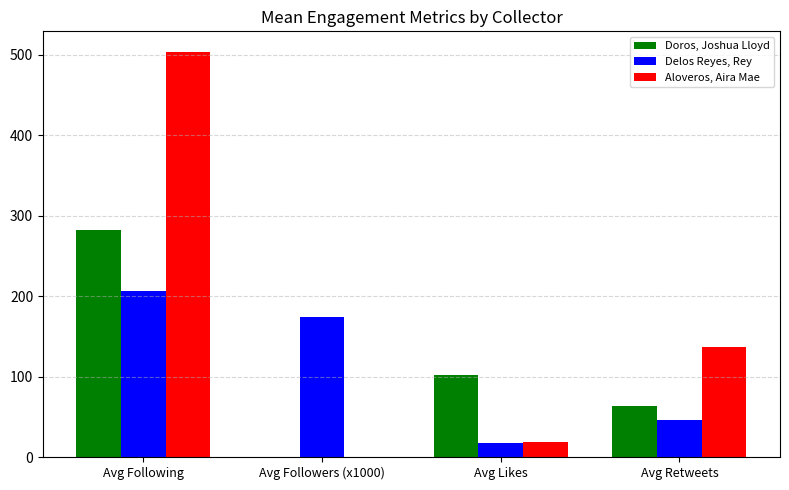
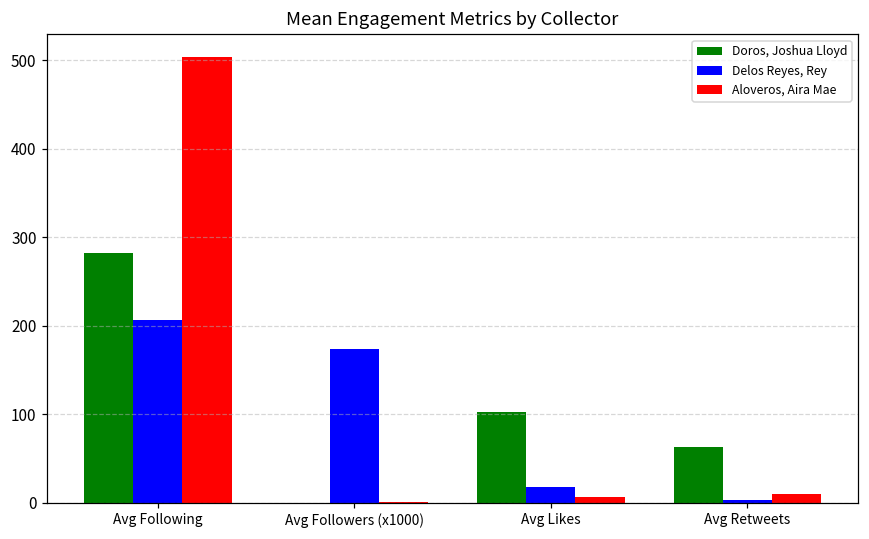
  {
    "Doros, Joshua Lloyd": {
      "Avg Following": 280,
      "Avg Likes": 100,
      "Avg Retweets": 60
    },
    "Delos Reyes, Rey": {
      "Avg Following": 210,
      "Avg Followers (x1000)": 170,
      "Avg Likes": 20,
-     "Avg Retweets": 50
+     "Avg Retweets": 0
    },
    "Aloveros, Aira Mae": {
      "Avg Following": 500,
-     "Avg Likes": 20,
-     "Avg Retweets": 140
+     "Avg Likes": 10,
+     "Avg Retweets": 10
    }
  }
